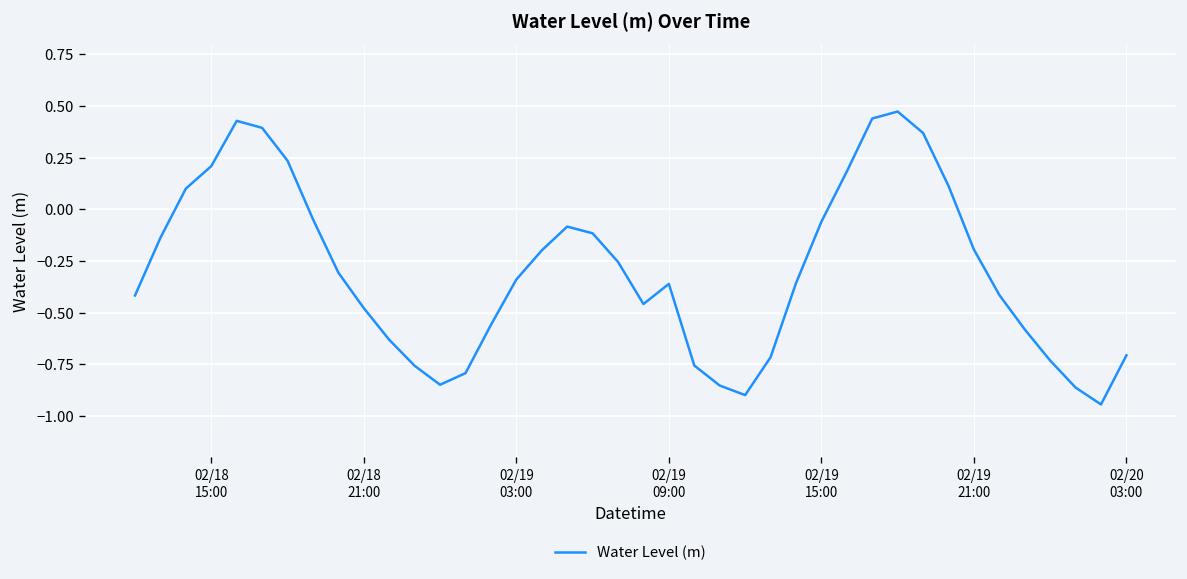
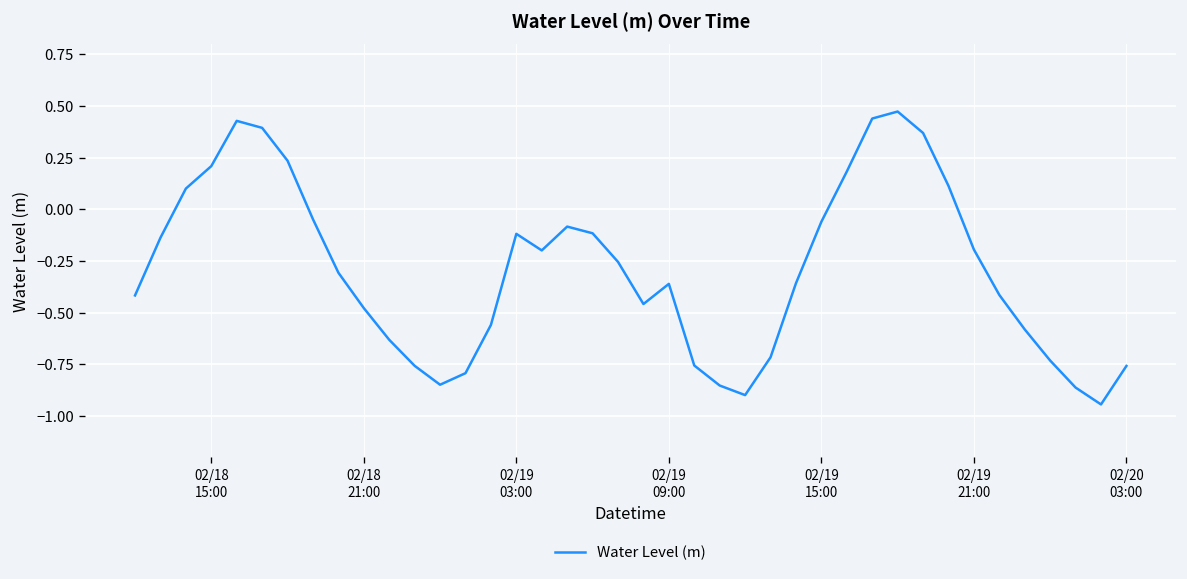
  {
    "02/18 15:00": 0.21,
    "02/18 21:00": -0.48,
-   "02/19 03:00": -0.34,
+   "02/19 03:00": -0.12,
    "02/19 09:00": -0.36,
    "02/19 15:00": -0.06,
    "02/19 21:00": -0.19,
-   "02/20 03:00": -0.71
+   "02/20 03:00": -0.76
  }
